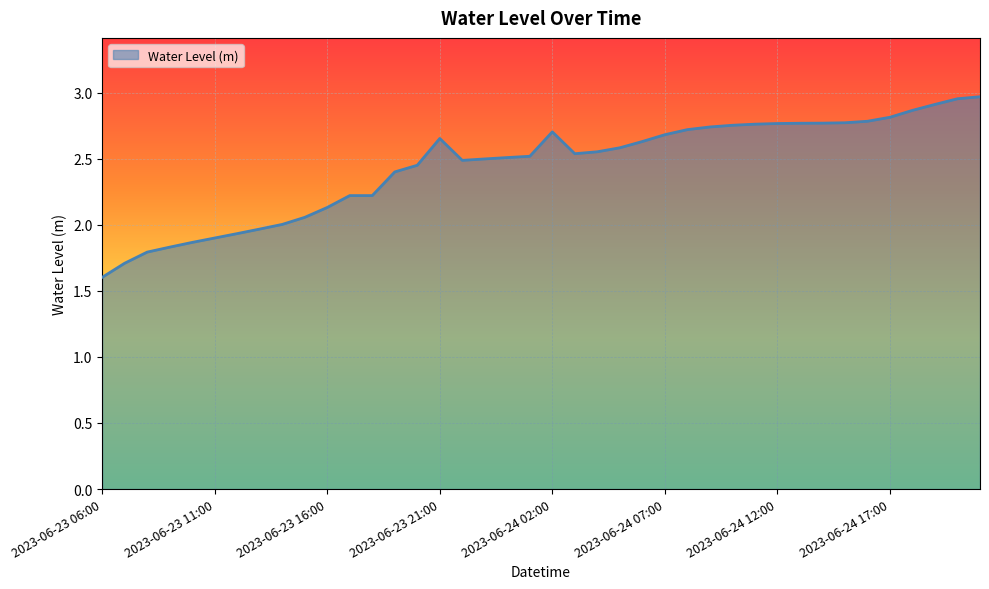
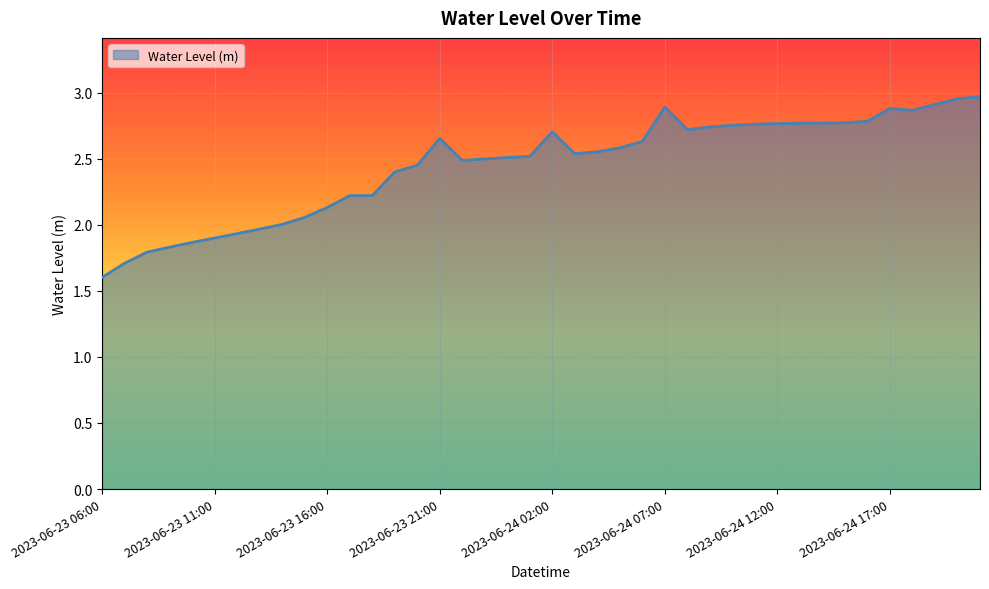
  {
    "2023-06-23 06:00": 1.60,
    "2023-06-23 11:00": 1.90,
    "2023-06-23 16:00": 2.13,
    "2023-06-23 21:00": 2.65,
    "2023-06-24 02:00": 2.70,
-   "2023-06-24 07:00": 2.68,
+   "2023-06-24 07:00": 2.89,
    "2023-06-24 12:00": 2.77,
-   "2023-06-24 17:00": 2.81
+   "2023-06-24 17:00": 2.88
  }
